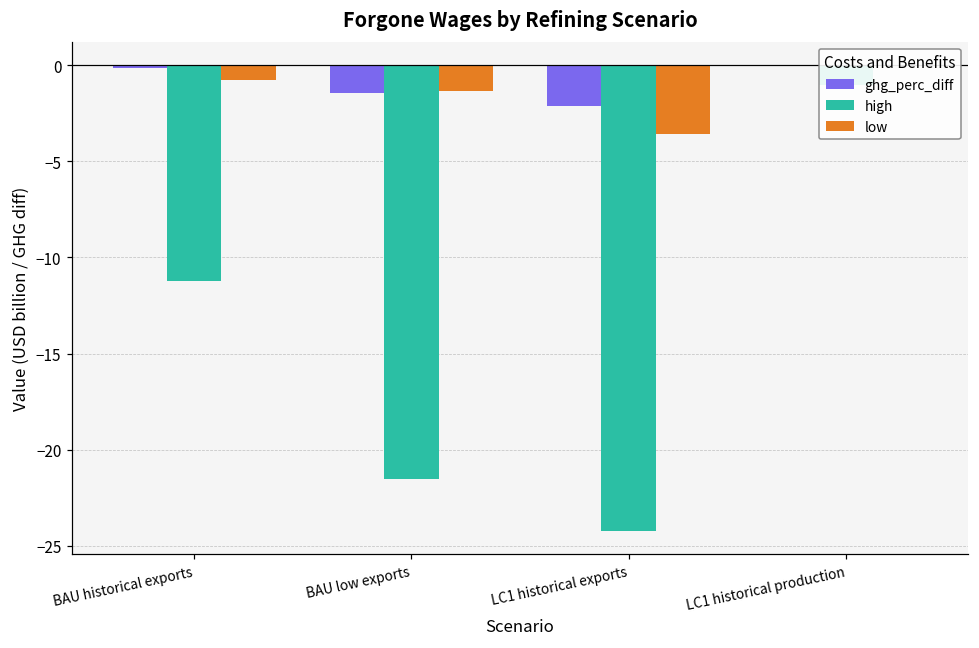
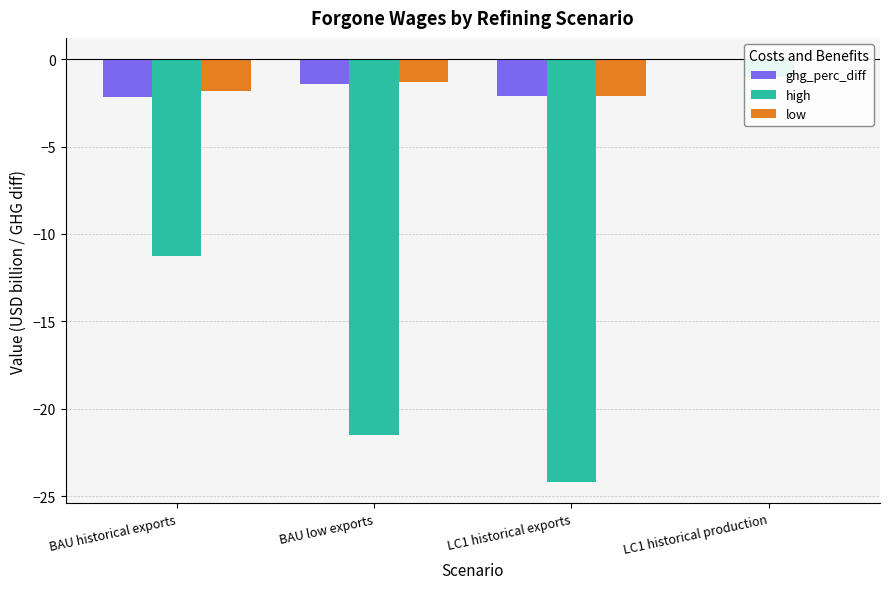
  {
    "ghg_perc_diff": {
-     "BAU historical exports": -0.2,
+     "BAU historical exports": -2.1,
      "BAU low exports": -1.4,
      "LC1 historical exports": -2.1
    },
    "high": {
      "BAU historical exports": -11.2,
      "BAU low exports": -21.5,
      "LC1 historical exports": -24.2
    },
    "low": {
-     "BAU historical exports": -0.8,
+     "BAU historical exports": -1.8,
      "BAU low exports": -1.3,
-     "LC1 historical exports": -3.6
+     "LC1 historical exports": -2.1
    }
  }
